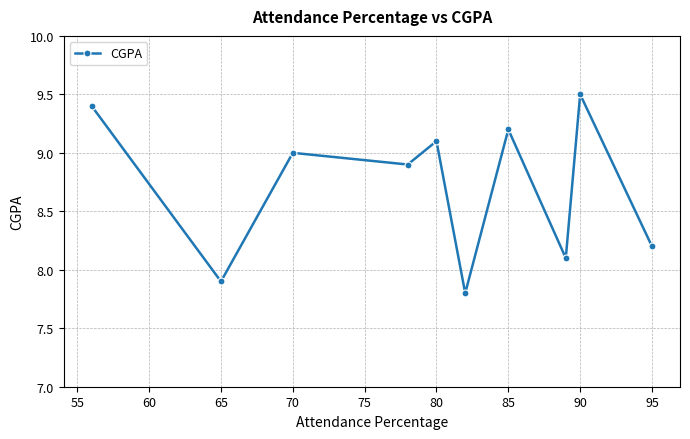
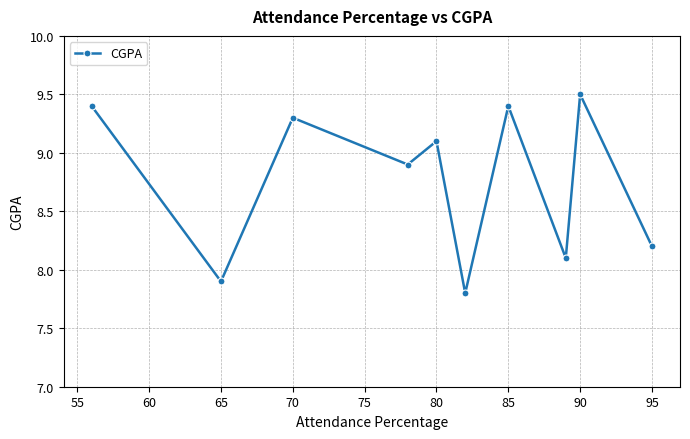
  {
    "65": 7.9,
-   "70": 9.0,
+   "70": 9.3,
    "80": 9.1,
-   "85": 9.2,
+   "85": 9.4,
    "90": 9.5,
    "95": 8.2
  }
